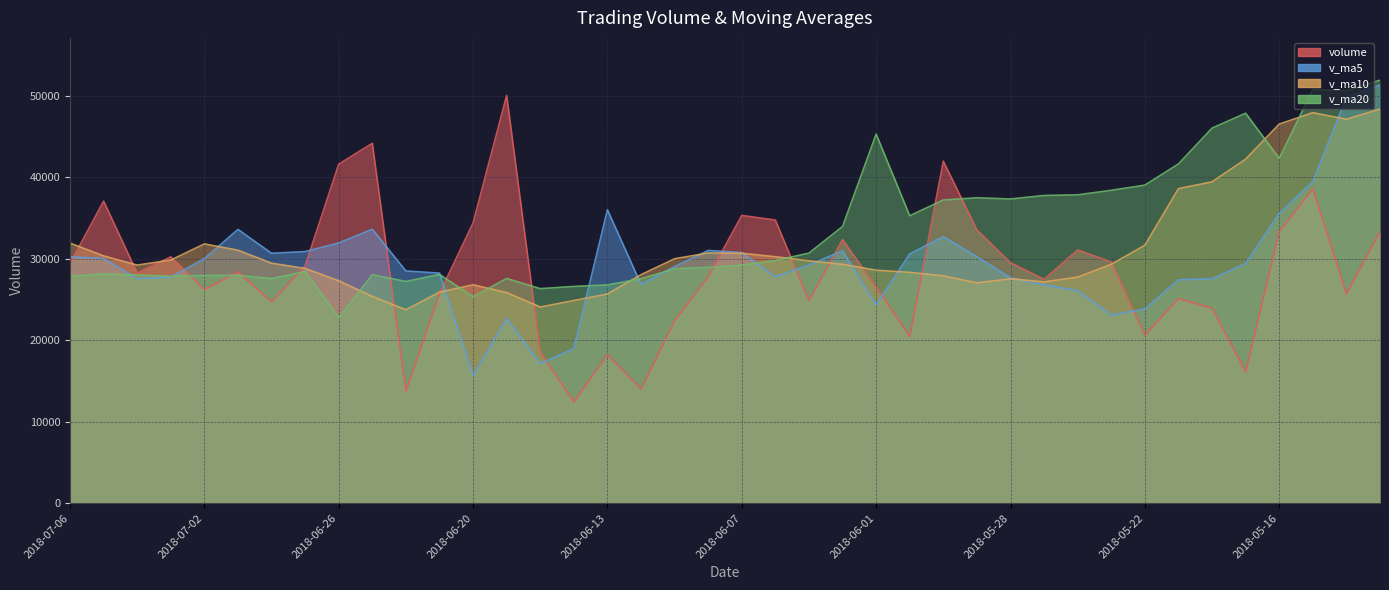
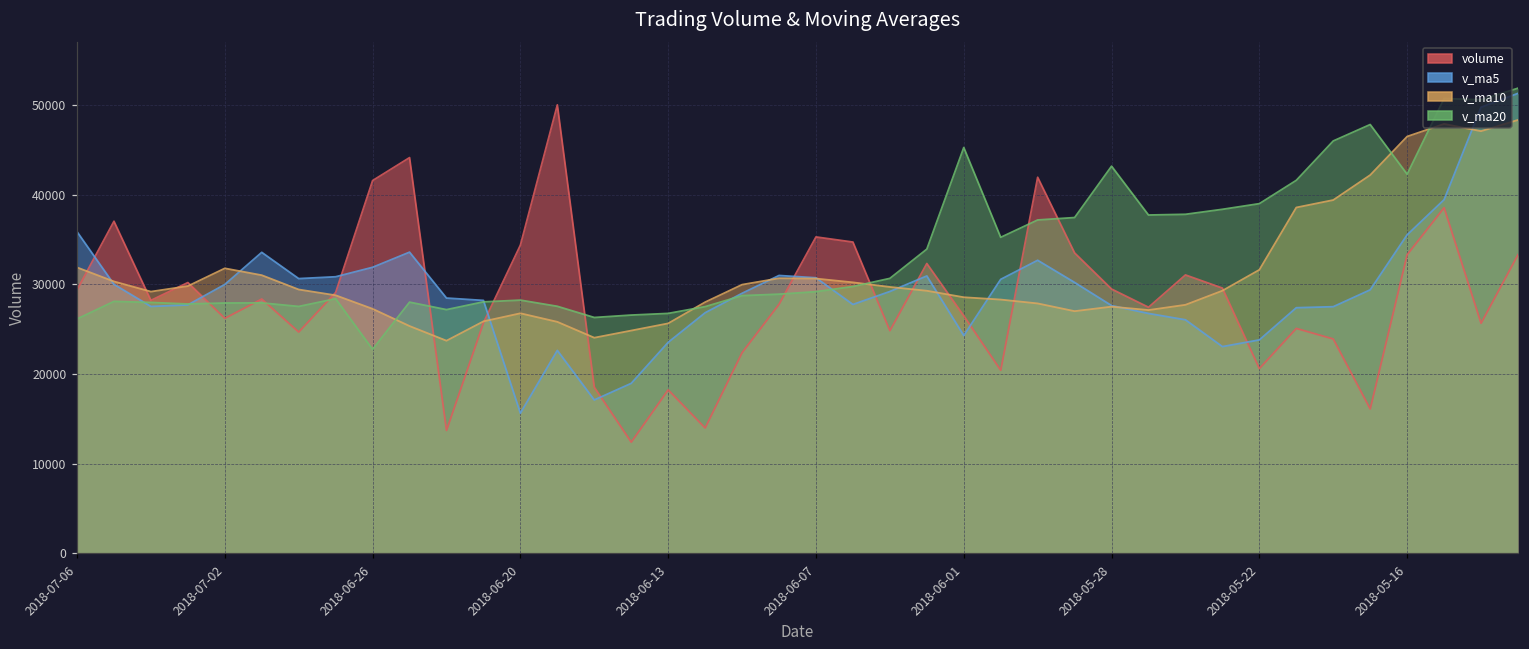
  {
    "v_ma5": {
-     "2018-07-06": 30000,
+     "2018-07-06": 36000,
      "2018-07-02": 30000,
      "2018-06-26": 32000,
      "2018-06-20": 16000,
-     "2018-06-13": 36000,
+     "2018-06-13": 24000,
      "2018-06-01": 24000,
      "2018-05-22": 24000,
      "2018-05-16": 36000
    },
    "v_ma20": {
-     "2018-07-06": 28000,
+     "2018-07-06": 26000,
      "2018-07-02": 28000,
      "2018-06-26": 23000,
-     "2018-06-20": 25000,
+     "2018-06-20": 28000,
      "2018-06-13": 27000,
      "2018-06-07": 29000,
      "2018-06-01": 45000,
-     "2018-05-28": 37000,
+     "2018-05-28": 43000,
      "2018-05-22": 39000,
      "2018-05-16": 42000
    }
  }
